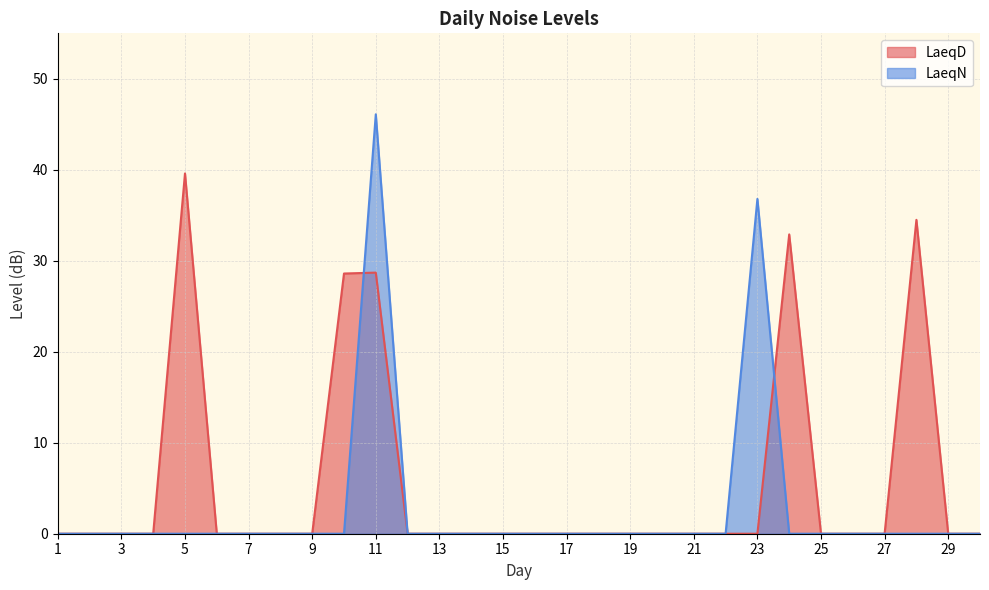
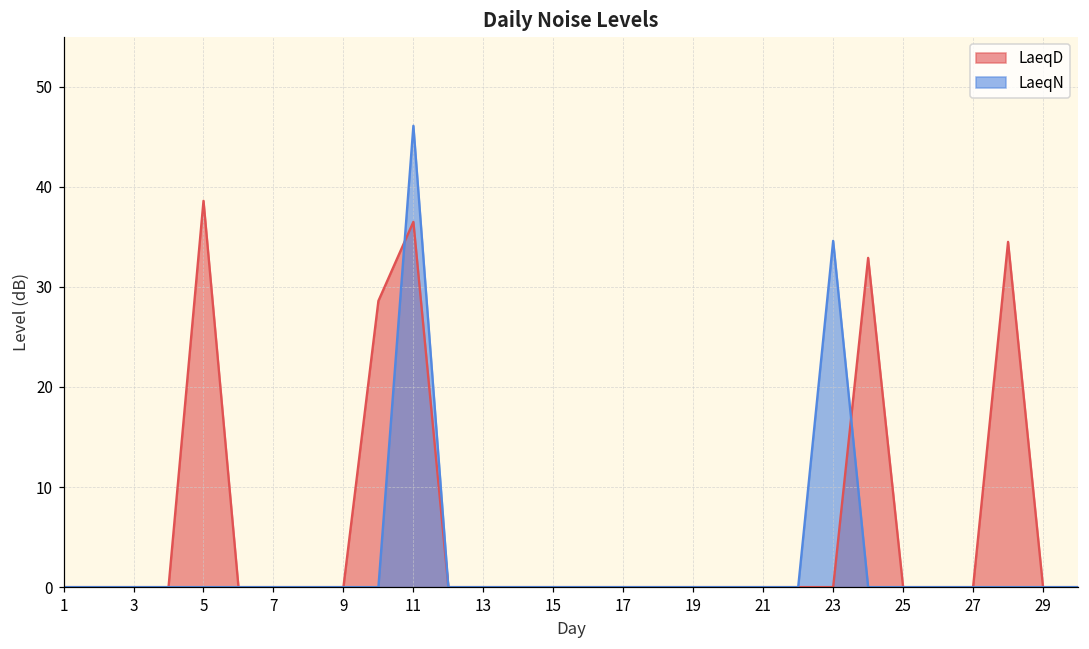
  {
    "LaeqD": {
-     "5": 40,
-     "11": 29,
+     "5": 39,
+     "11": 37,
      "23": 0
    },
    "LaeqN": {
      "5": 0,
      "11": 46,
-     "23": 37
+     "23": 35
    }
  }
